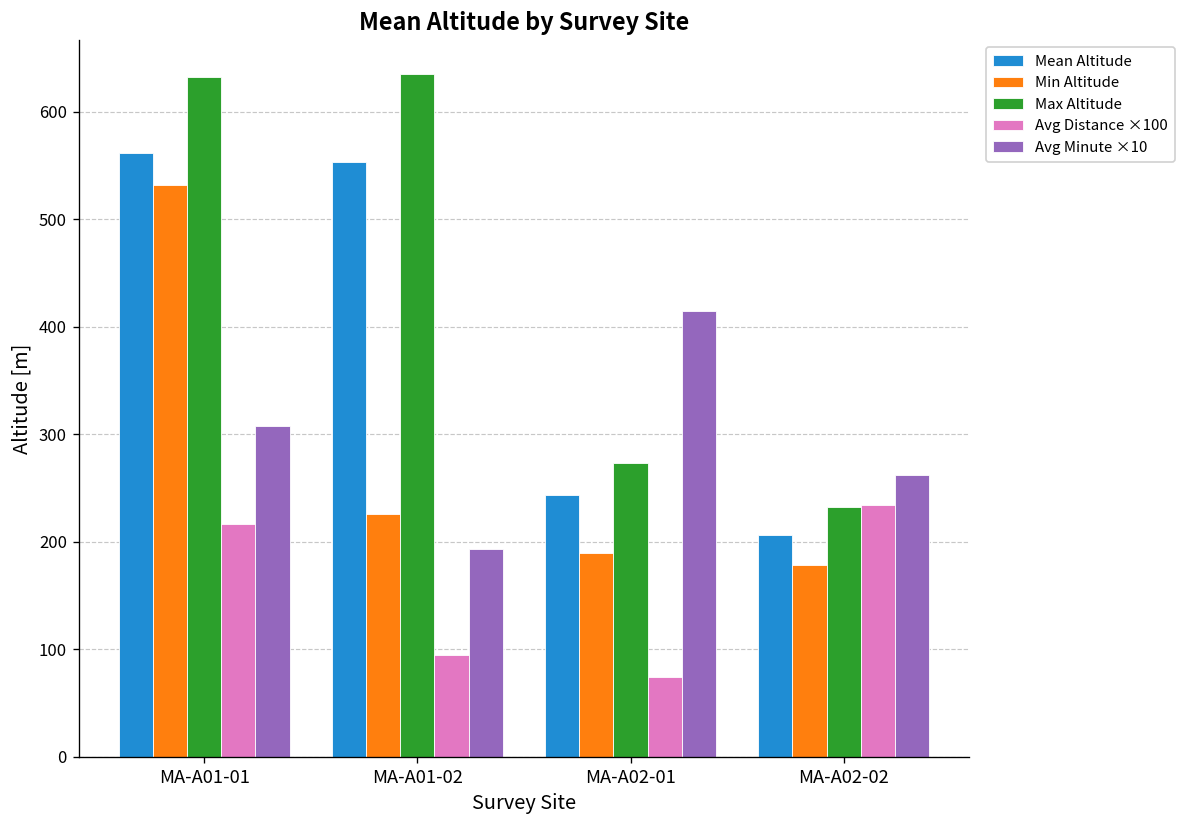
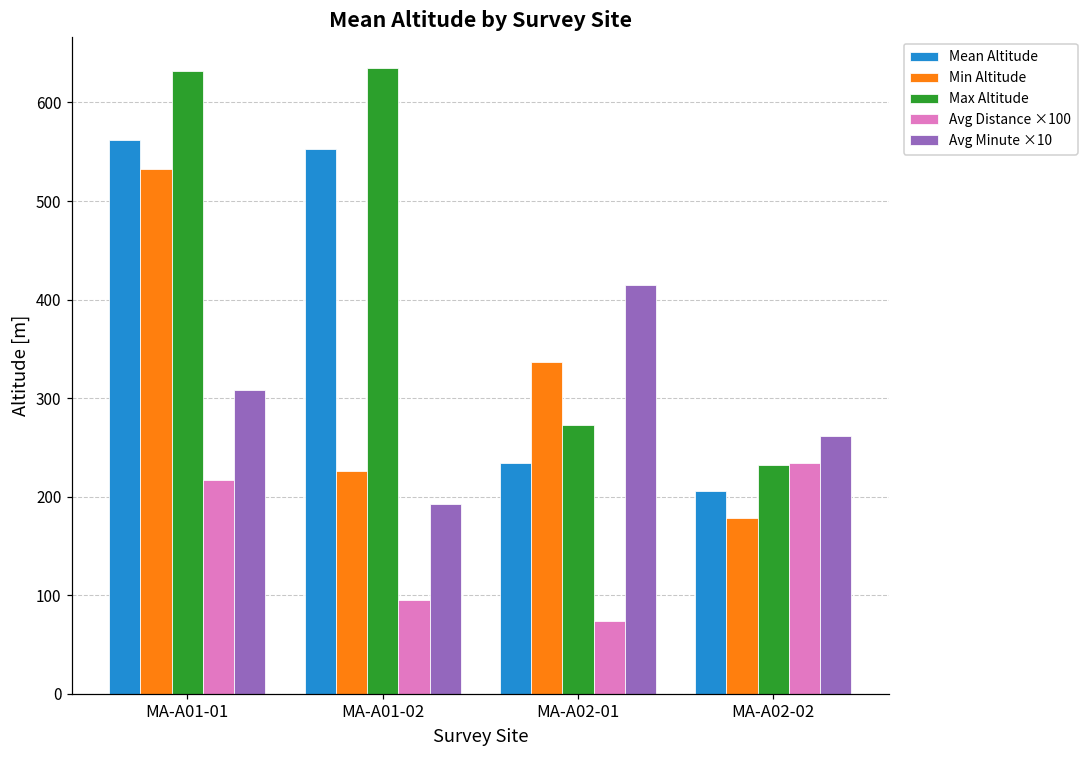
  {
    "Mean Altitude": {
      "MA-A01-01": 560,
      "MA-A01-02": 550,
-     "MA-A02-01": 240,
+     "MA-A02-01": 230,
      "MA-A02-02": 210
    },
    "Min Altitude": {
      "MA-A01-01": 530,
      "MA-A01-02": 230,
-     "MA-A02-01": 190,
+     "MA-A02-01": 340,
      "MA-A02-02": 180
    },
    "Max Altitude": {
      "MA-A01-01": 630,
      "MA-A01-02": 640,
      "MA-A02-01": 270,
      "MA-A02-02": 230
    },
    "Avg Distance ×100": {
      "MA-A01-01": 220,
      "MA-A01-02": 100,
      "MA-A02-01": 70,
      "MA-A02-02": 230
    },
    "Avg Minute ×10": {
      "MA-A01-01": 310,
      "MA-A01-02": 190,
      "MA-A02-01": 420,
      "MA-A02-02": 260
    }
  }
